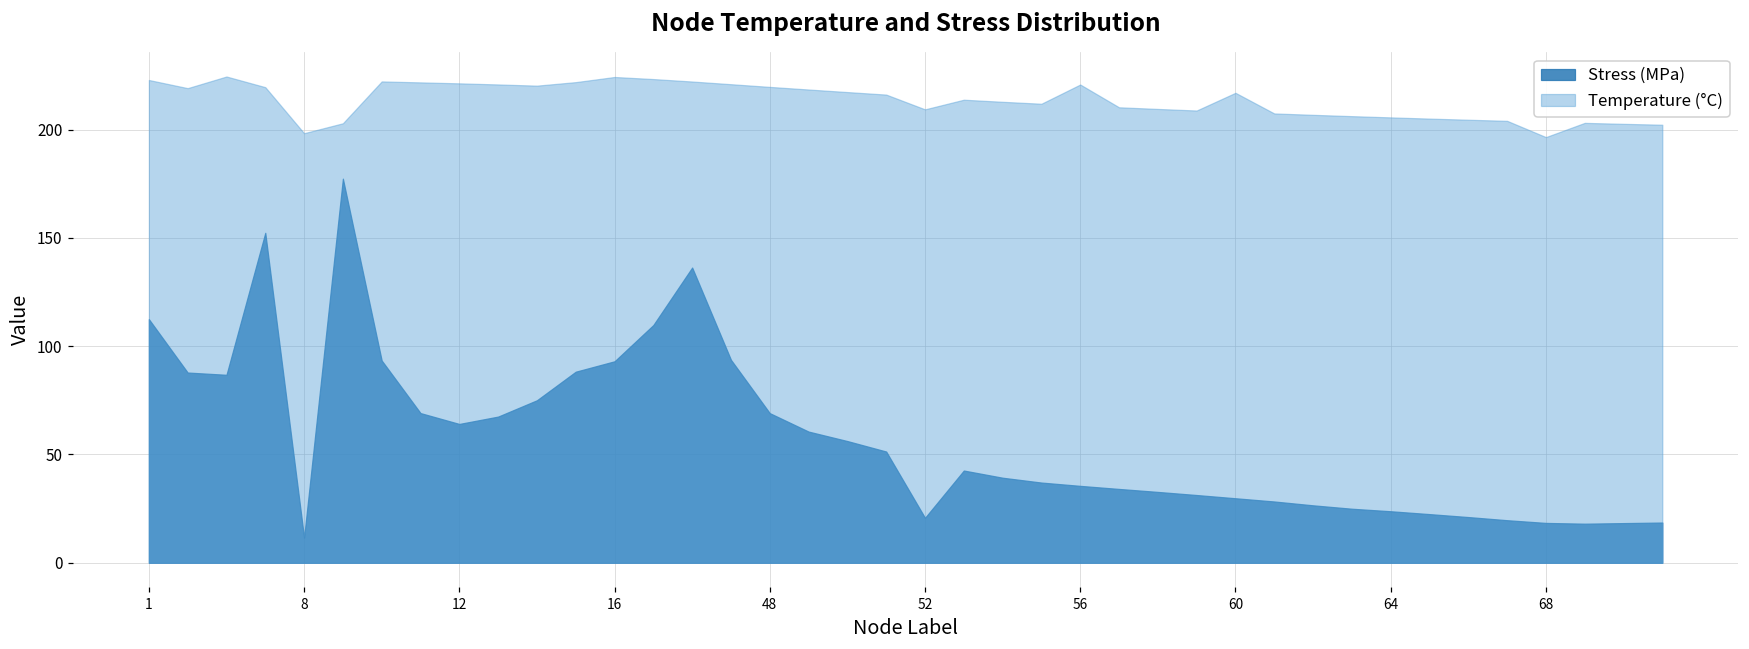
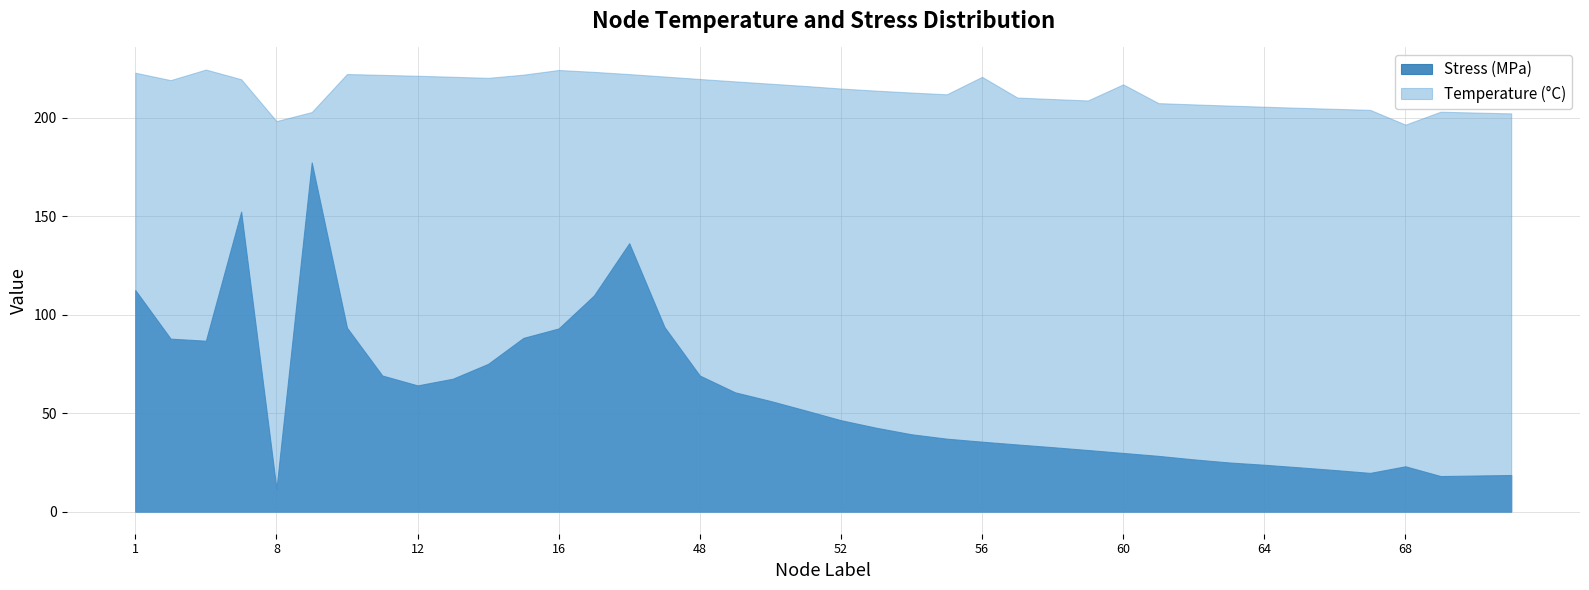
  {
    "Stress (MPa)": {
      "8": 12,
      "12": 64,
      "16": 93,
      "48": 69,
-     "52": 21,
+     "52": 46,
      "56": 36,
      "60": 30,
      "64": 24,
-     "68": 18
+     "68": 23
    },
    "Temperature (°C)": {
      "8": 198,
      "12": 221,
      "16": 224,
      "48": 220,
-     "52": 209,
+     "52": 215,
      "56": 221,
      "60": 217,
      "64": 206,
      "68": 197
    }
  }
